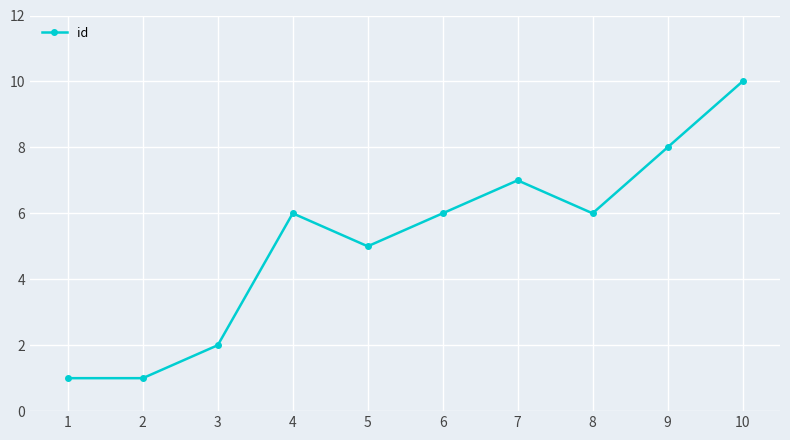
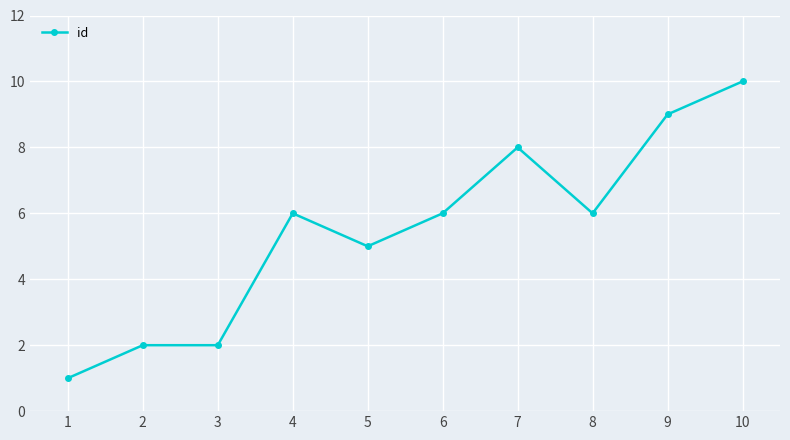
  {
    "1": 1,
-   "2": 1,
+   "2": 2,
    "3": 2,
    "4": 6,
    "5": 5,
    "6": 6,
-   "7": 7,
+   "7": 8,
    "8": 6,
-   "9": 8,
+   "9": 9,
    "10": 10
  }
